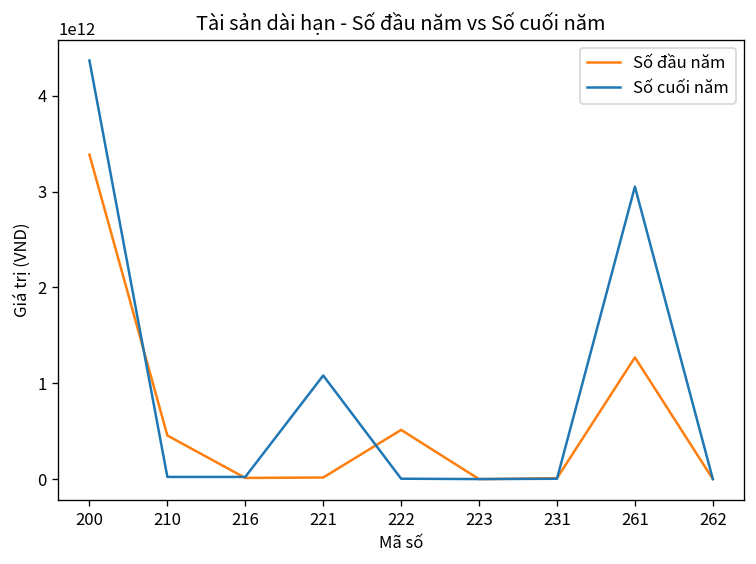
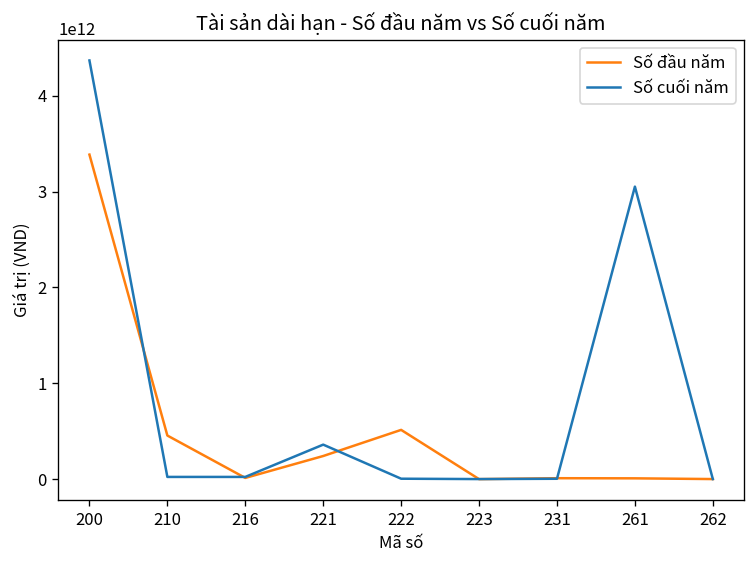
  {
    "Số đầu năm": {
      "200": 3400000000000,
      "210": 500000000000,
-     "221": 0,
+     "221": 200000000000,
      "222": 500000000000,
-     "261": 1300000000000
+     "261": 0
    },
    "Số cuối năm": {
      "200": 4400000000000,
      "210": 0,
-     "221": 1100000000000,
+     "221": 400000000000,
      "222": 0,
      "261": 3100000000000
    }
  }
